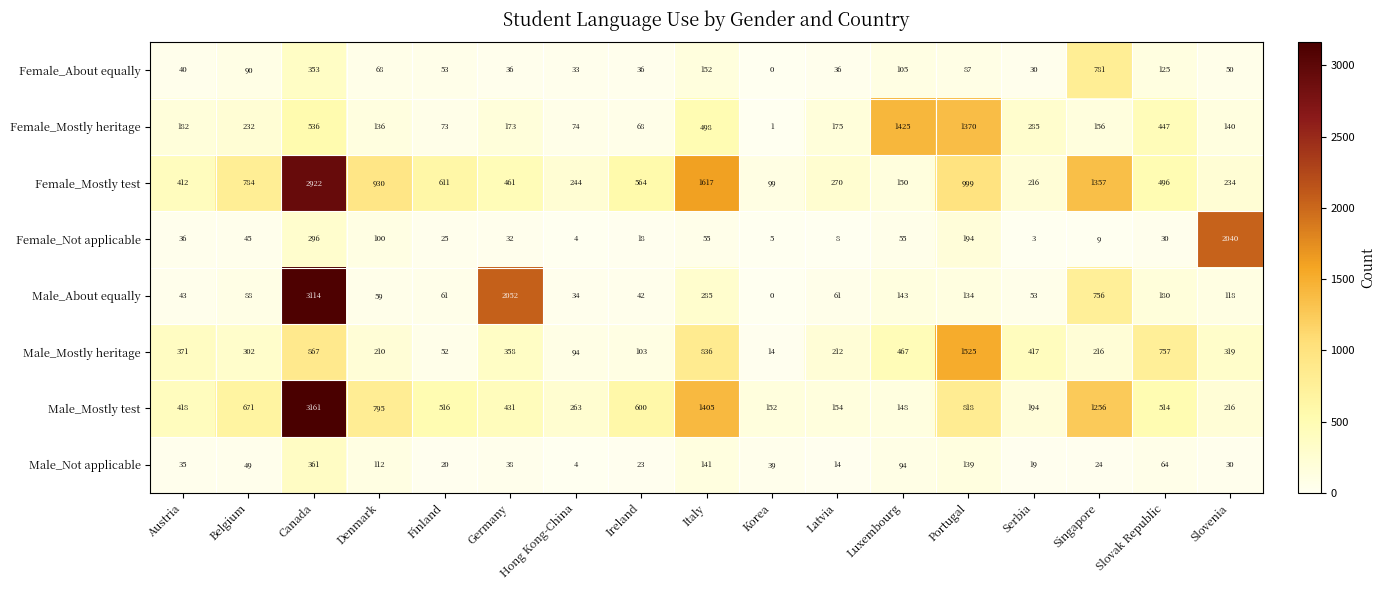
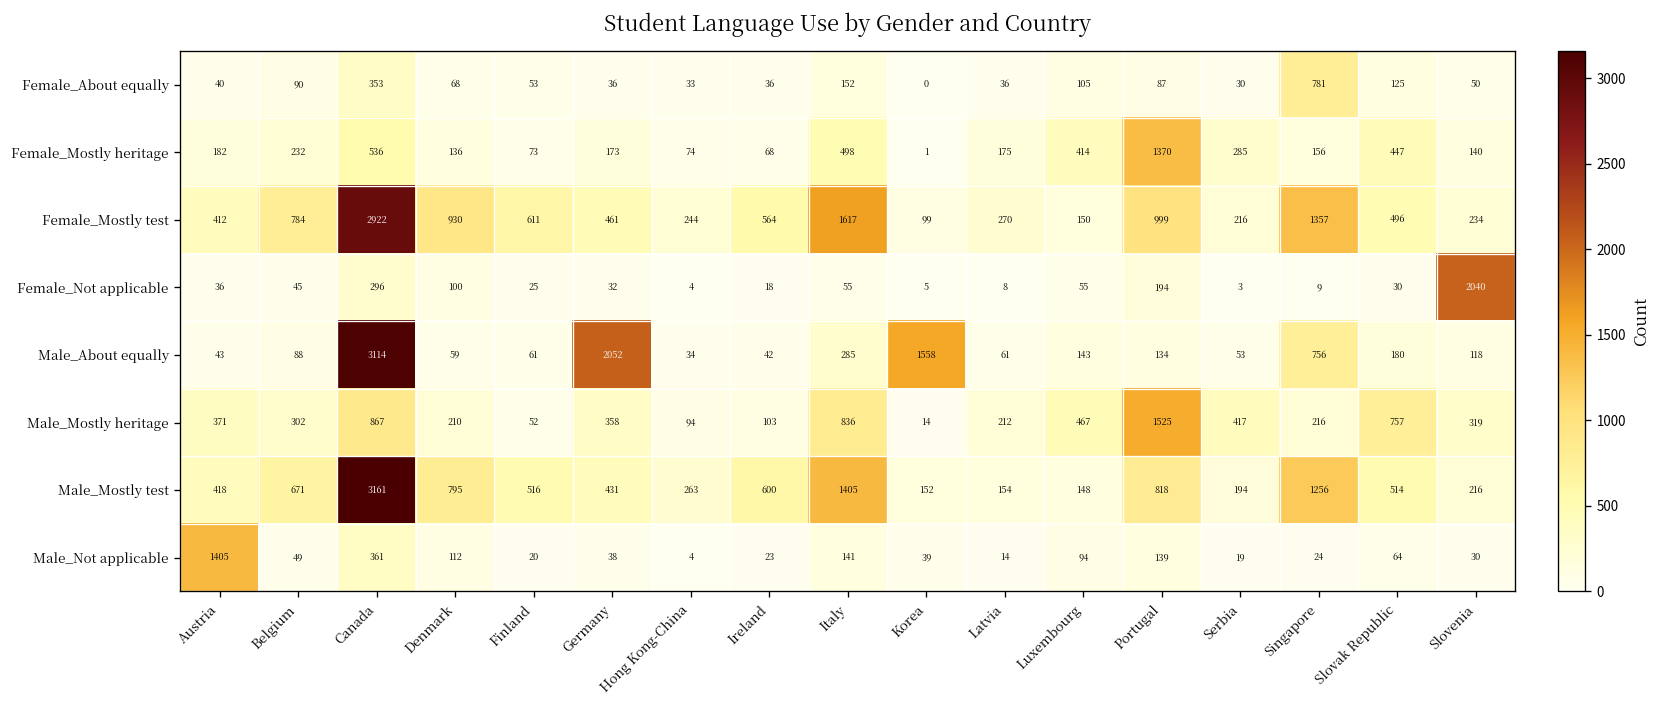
  {
    "Female_About equally": {
      "Austria": 40,
      "Belgium": 90,
      "Canada": 353,
      "Denmark": 68,
      "Finland": 53,
      "Germany": 36,
      "Hong Kong-China": 33,
      "Ireland": 36,
      "Italy": 152,
      "Korea": 0,
      "Latvia": 36,
      "Luxembourg": 105,
      "Portugal": 87,
      "Serbia": 30,
      "Singapore": 781,
      "Slovak Republic": 125,
      "Slovenia": 50
    },
    "Female_Mostly heritage": {
      "Austria": 182,
      "Belgium": 232,
      "Canada": 536,
      "Denmark": 136,
      "Finland": 73,
      "Germany": 173,
      "Hong Kong-China": 74,
      "Ireland": 68,
      "Italy": 498,
      "Korea": 1,
      "Latvia": 175,
-     "Luxembourg": 1425,
+     "Luxembourg": 414,
      "Portugal": 1370,
      "Serbia": 285,
      "Singapore": 156,
      "Slovak Republic": 447,
      "Slovenia": 140
    },
    "Female_Mostly test": {
      "Austria": 412,
      "Belgium": 784,
      "Canada": 2922,
      "Denmark": 930,
      "Finland": 611,
      "Germany": 461,
      "Hong Kong-China": 244,
      "Ireland": 564,
      "Italy": 1617,
      "Korea": 99,
      "Latvia": 270,
      "Luxembourg": 150,
      "Portugal": 999,
      "Serbia": 216,
      "Singapore": 1357,
      "Slovak Republic": 496,
      "Slovenia": 234
    },
    "Female_Not applicable": {
      "Austria": 36,
      "Belgium": 45,
      "Canada": 296,
      "Denmark": 100,
      "Finland": 25,
      "Germany": 32,
      "Hong Kong-China": 4,
      "Ireland": 18,
      "Italy": 55,
      "Korea": 5,
      "Latvia": 8,
      "Luxembourg": 55,
      "Portugal": 194,
      "Serbia": 3,
      "Singapore": 9,
      "Slovak Republic": 30,
      "Slovenia": 2040
    },
    "Male_About equally": {
      "Austria": 43,
      "Belgium": 88,
      "Canada": 3114,
      "Denmark": 59,
      "Finland": 61,
      "Germany": 2052,
      "Hong Kong-China": 34,
      "Ireland": 42,
      "Italy": 285,
-     "Korea": 0,
+     "Korea": 1558,
      "Latvia": 61,
      "Luxembourg": 143,
      "Portugal": 134,
      "Serbia": 53,
      "Singapore": 756,
      "Slovak Republic": 180,
      "Slovenia": 118
    },
    "Male_Mostly heritage": {
      "Austria": 371,
      "Belgium": 302,
      "Canada": 867,
      "Denmark": 210,
      "Finland": 52,
      "Germany": 358,
      "Hong Kong-China": 94,
      "Ireland": 103,
      "Italy": 836,
      "Korea": 14,
      "Latvia": 212,
      "Luxembourg": 467,
      "Portugal": 1525,
      "Serbia": 417,
      "Singapore": 216,
      "Slovak Republic": 757,
      "Slovenia": 319
    },
    "Male_Mostly test": {
      "Austria": 418,
      "Belgium": 671,
      "Canada": 3161,
      "Denmark": 795,
      "Finland": 516,
      "Germany": 431,
      "Hong Kong-China": 263,
      "Ireland": 600,
      "Italy": 1405,
      "Korea": 152,
      "Latvia": 154,
      "Luxembourg": 148,
      "Portugal": 818,
      "Serbia": 194,
      "Singapore": 1256,
      "Slovak Republic": 514,
      "Slovenia": 216
    },
    "Male_Not applicable": {
-     "Austria": 35,
+     "Austria": 1405,
      "Belgium": 49,
      "Canada": 361,
      "Denmark": 112,
      "Finland": 20,
      "Germany": 38,
      "Hong Kong-China": 4,
      "Ireland": 23,
      "Italy": 141,
      "Korea": 39,
      "Latvia": 14,
      "Luxembourg": 94,
      "Portugal": 139,
      "Serbia": 19,
      "Singapore": 24,
      "Slovak Republic": 64,
      "Slovenia": 30
    }
  }
